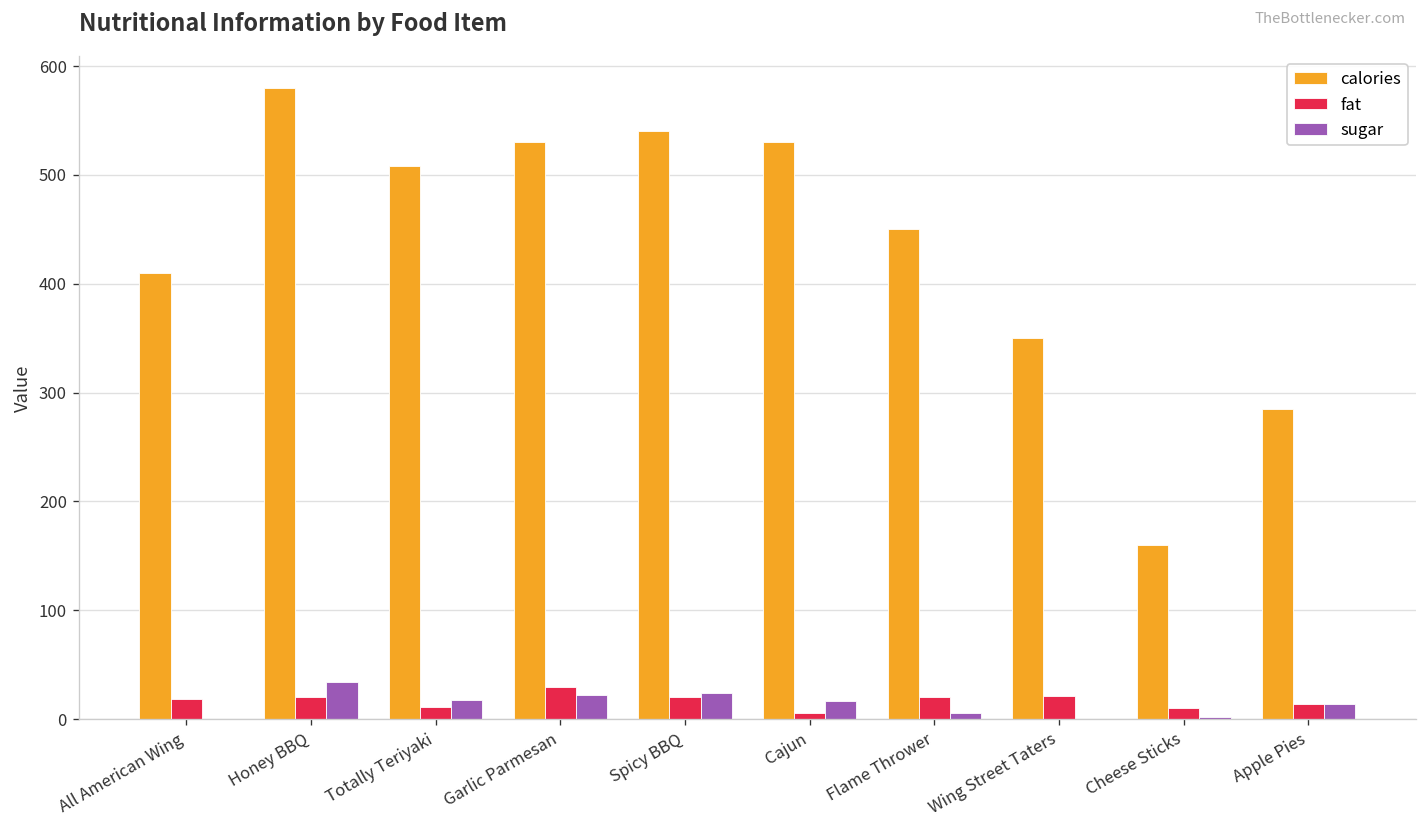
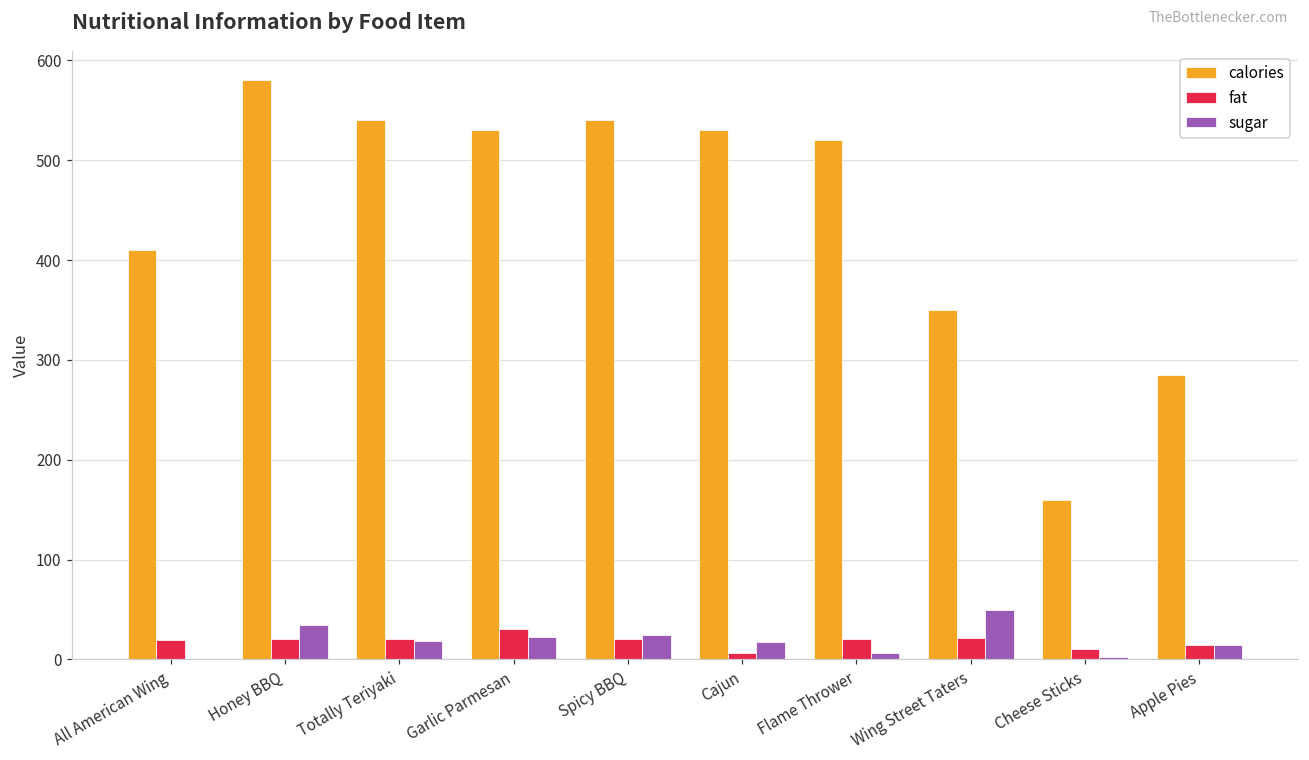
  {
    "calories": {
      "All American Wing": 410,
      "Honey BBQ": 580,
-     "Totally Teriyaki": 510,
+     "Totally Teriyaki": 540,
      "Garlic Parmesan": 530,
      "Spicy BBQ": 540,
      "Cajun": 530,
-     "Flame Thrower": 450,
+     "Flame Thrower": 520,
      "Wing Street Taters": 350,
      "Cheese Sticks": 160,
      "Apple Pies": 290
    },
    "fat": {
      "All American Wing": 20,
      "Honey BBQ": 20,
-     "Totally Teriyaki": 10,
+     "Totally Teriyaki": 20,
      "Garlic Parmesan": 30,
      "Spicy BBQ": 20,
      "Cajun": 10,
      "Flame Thrower": 20,
      "Wing Street Taters": 20,
      "Cheese Sticks": 10,
      "Apple Pies": 10
    },
    "sugar": {
      "All American Wing": 0,
      "Honey BBQ": 30,
      "Totally Teriyaki": 20,
      "Garlic Parmesan": 20,
      "Spicy BBQ": 20,
      "Cajun": 20,
      "Flame Thrower": 10,
-     "Wing Street Taters": 0,
+     "Wing Street Taters": 50,
      "Apple Pies": 10
    }
  }
